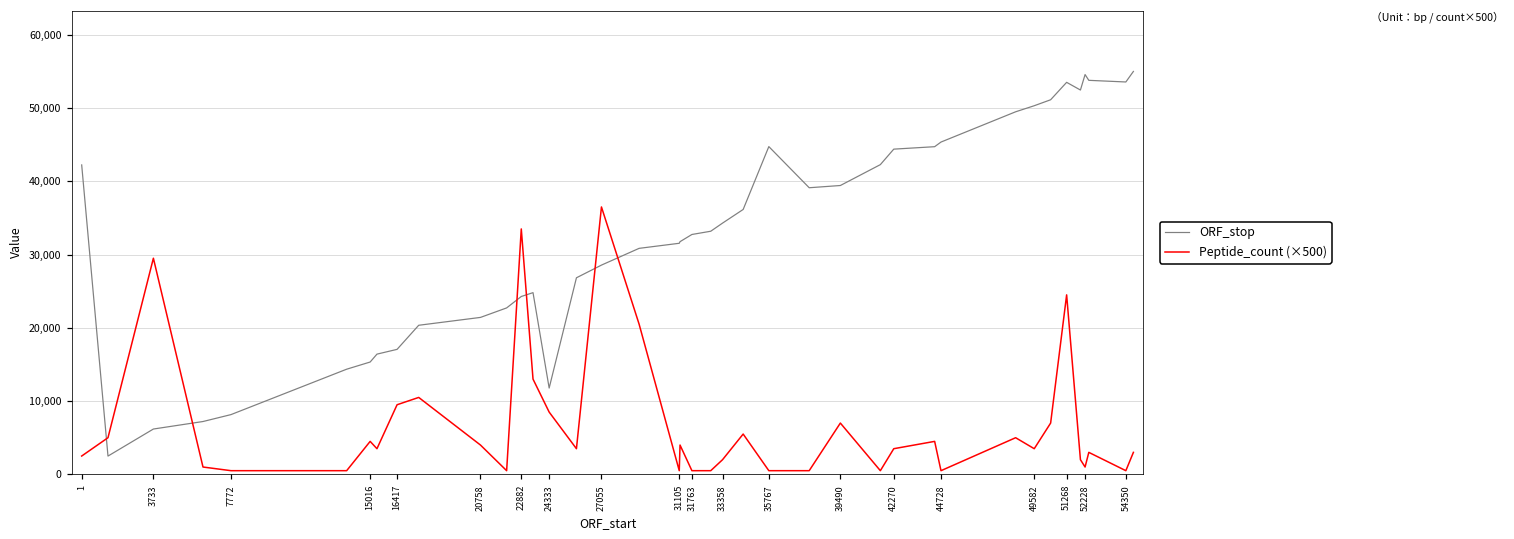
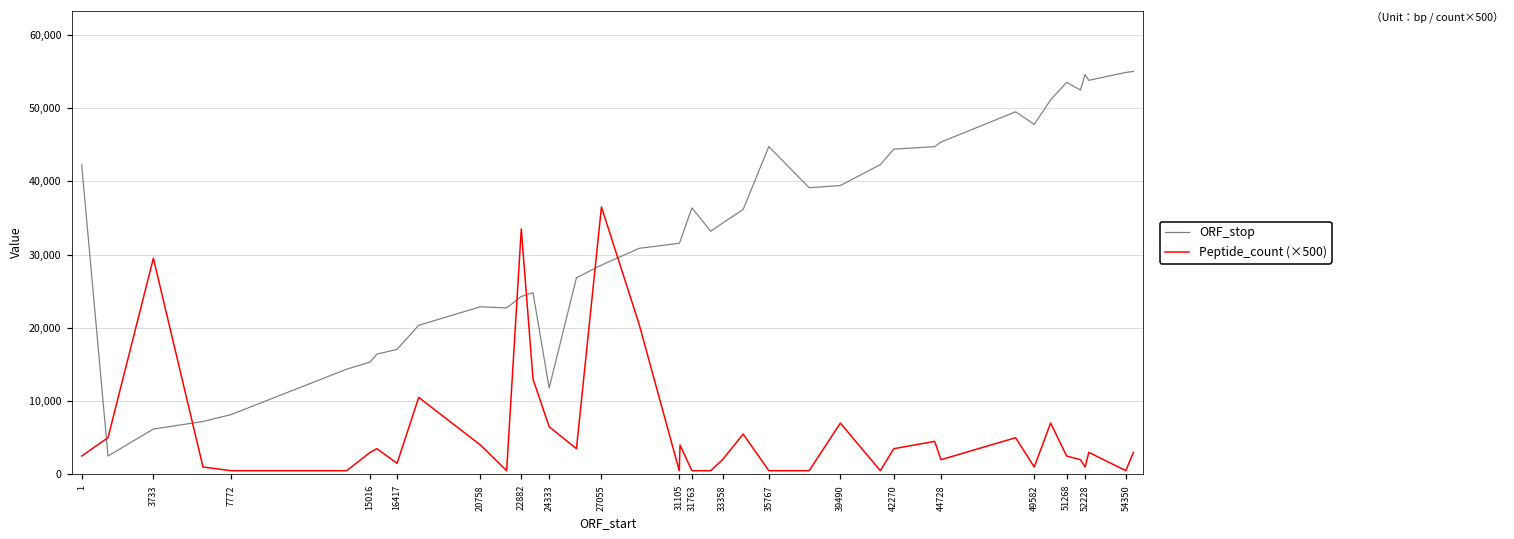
  {
    "ORF_stop": {
      "1": "42,000",
      "3733": "6,000",
      "7772": "8,000",
      "15016": "15,000",
      "16417": "17,000",
-     "20758": "21,000",
+     "20758": "23,000",
      "22882": "24,000",
      "24333": "12,000",
      "27055": "29,000",
      "31105": "32,000",
-     "31763": "33,000",
+     "31763": "36,000",
      "33358": "34,000",
      "35767": "45,000",
      "39490": "39,000",
      "42270": "44,000",
      "44728": "45,000",
-     "49582": "50,000",
+     "49582": "48,000",
      "51268": "54,000",
      "52228": "55,000",
-     "54350": "54,000"
+     "54350": "55,000"
    },
    "Peptide_count (×500)": {
      "1": "3,000",
      "3733": "30,000",
      "7772": "1,000",
-     "15016": "5,000",
-     "16417": "10,000",
+     "15016": "3,000",
+     "16417": "2,000",
      "20758": "4,000",
      "22882": "34,000",
-     "24333": "9,000",
+     "24333": "7,000",
      "27055": "37,000",
      "31105": "1,000",
      "31763": "1,000",
      "33358": "2,000",
      "35767": "1,000",
      "39490": "7,000",
      "42270": "4,000",
-     "44728": "1,000",
-     "49582": "4,000",
-     "51268": "25,000",
+     "44728": "2,000",
+     "49582": "1,000",
+     "51268": "3,000",
      "52228": "1,000",
      "54350": "1,000"
    }
  }
